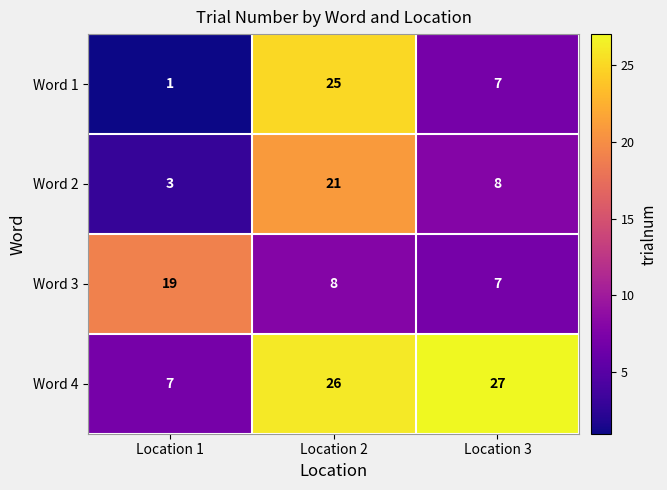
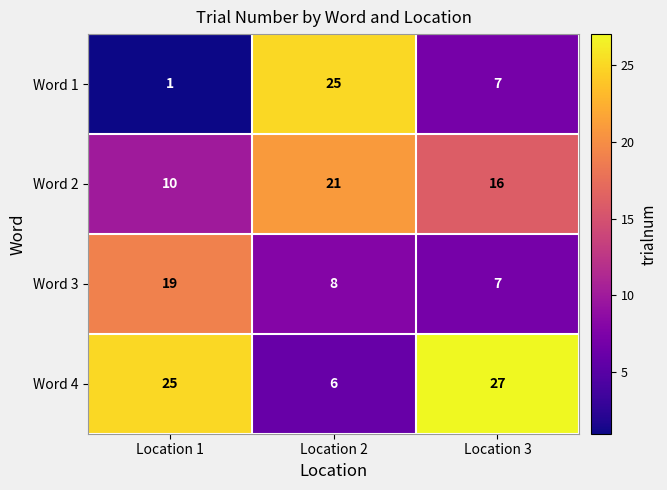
  {
    "Word 1": {
      "Location 1": 1,
      "Location 2": 25,
      "Location 3": 7
    },
    "Word 2": {
-     "Location 1": 3,
+     "Location 1": 10,
      "Location 2": 21,
-     "Location 3": 8
+     "Location 3": 16
    },
    "Word 3": {
      "Location 1": 19,
      "Location 2": 8,
      "Location 3": 7
    },
    "Word 4": {
-     "Location 1": 7,
-     "Location 2": 26,
+     "Location 1": 25,
+     "Location 2": 6,
      "Location 3": 27
    }
  }
